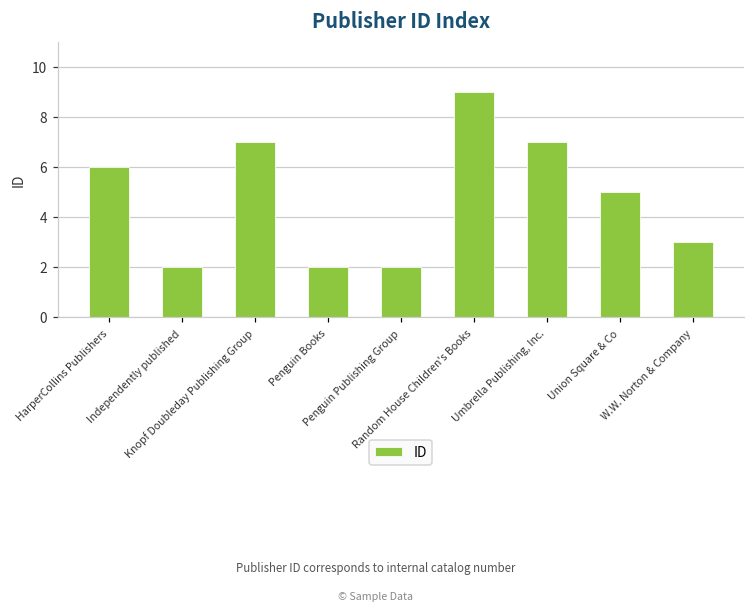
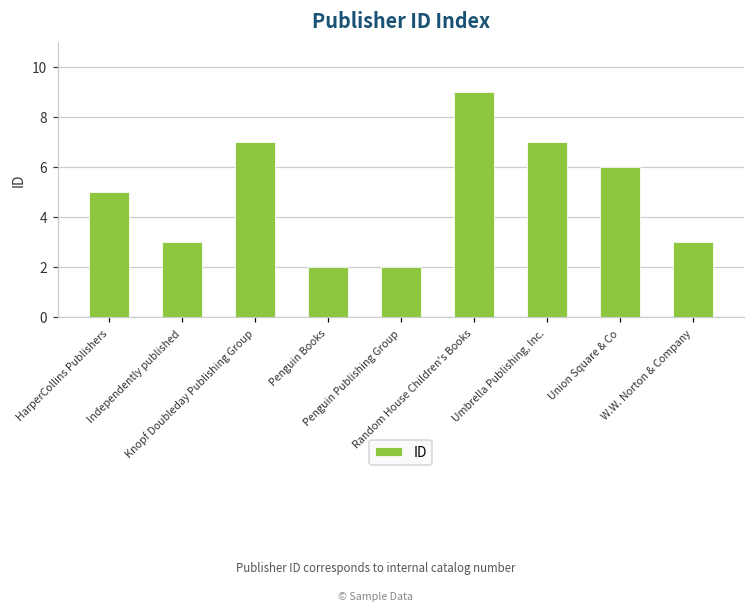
  {
-   "HarperCollins Publishers": 6,
-   "Independently published": 2,
+   "HarperCollins Publishers": 5,
+   "Independently published": 3,
    "Knopf Doubleday Publishing Group": 7,
    "Penguin Books": 2,
    "Penguin Publishing Group": 2,
    "Random House Children's Books": 9,
    "Umbrella Publishing, Inc.": 7,
-   "Union Square & Co": 5,
+   "Union Square & Co": 6,
    "W.W. Norton & Company": 3
  }
